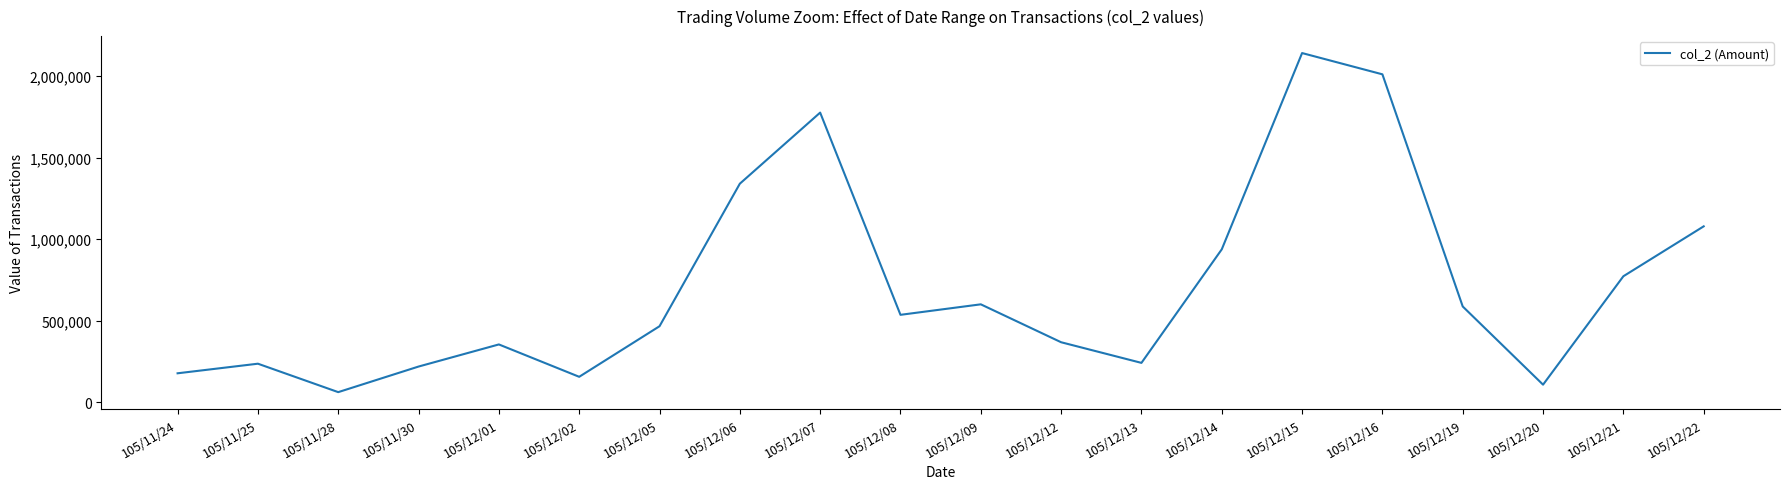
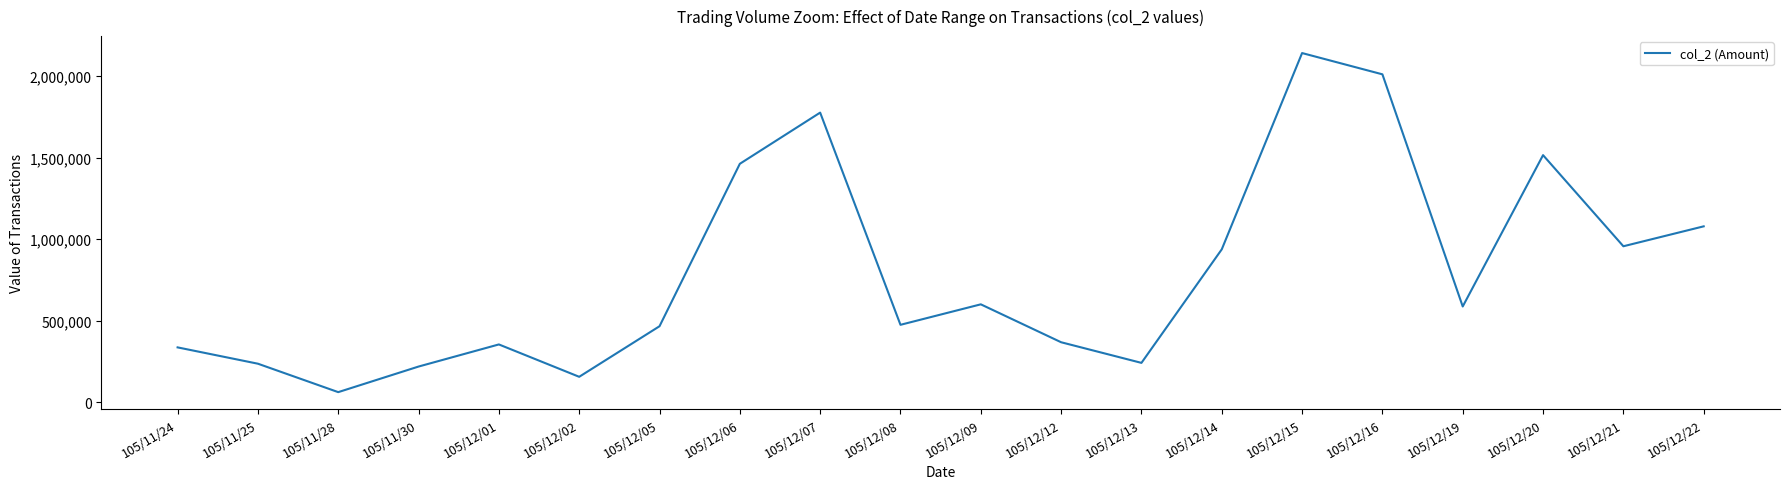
  {
-   "105/11/24": "180,000",
+   "105/11/24": "340,000",
    "105/11/25": "240,000",
    "105/11/28": "60,000",
    "105/11/30": "220,000",
    "105/12/01": "350,000",
    "105/12/02": "160,000",
    "105/12/05": "470,000",
-   "105/12/06": "1,340,000",
+   "105/12/06": "1,460,000",
    "105/12/07": "1,780,000",
-   "105/12/08": "540,000",
+   "105/12/08": "470,000",
    "105/12/09": "600,000",
    "105/12/12": "370,000",
    "105/12/13": "240,000",
    "105/12/14": "940,000",
    "105/12/15": "2,140,000",
    "105/12/16": "2,010,000",
    "105/12/19": "590,000",
-   "105/12/20": "110,000",
-   "105/12/21": "770,000",
+   "105/12/20": "1,520,000",
+   "105/12/21": "960,000",
    "105/12/22": "1,080,000"
  }
